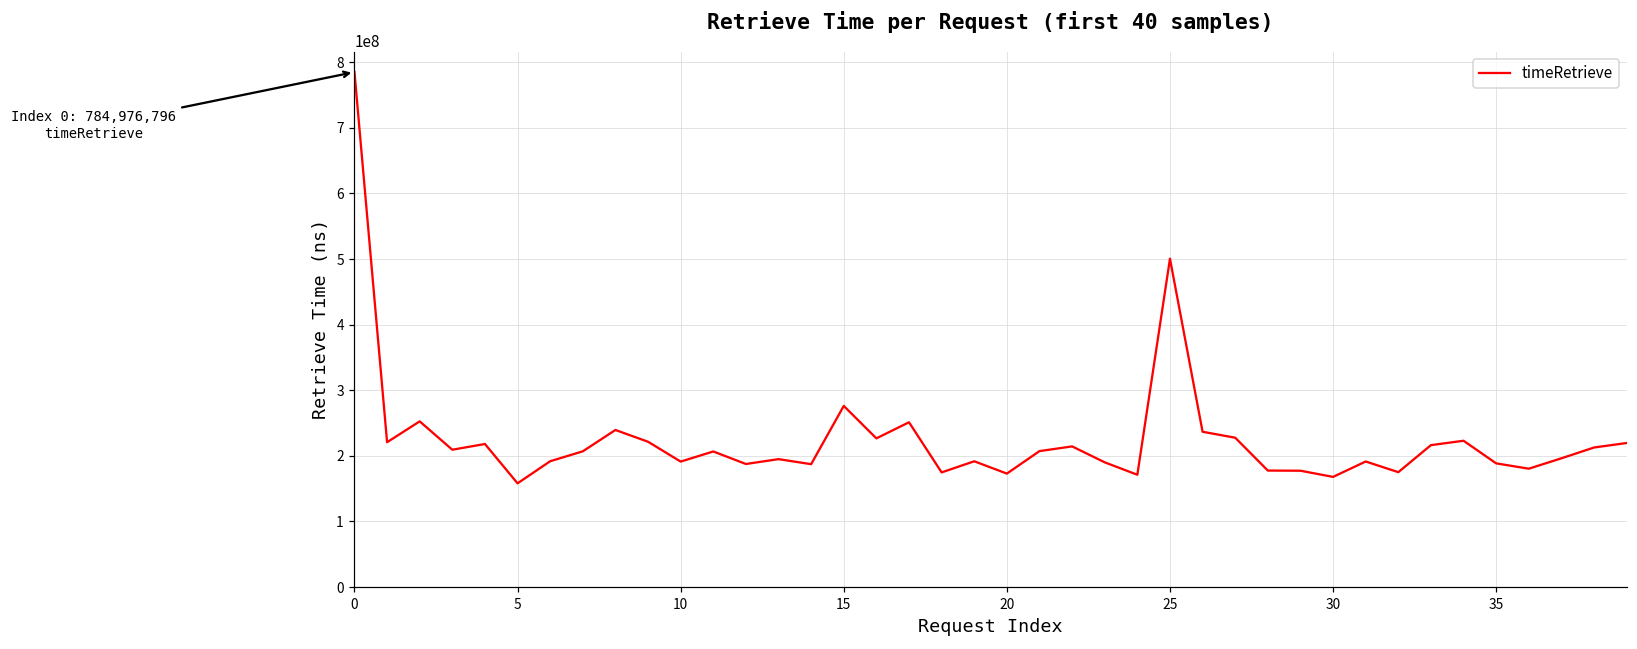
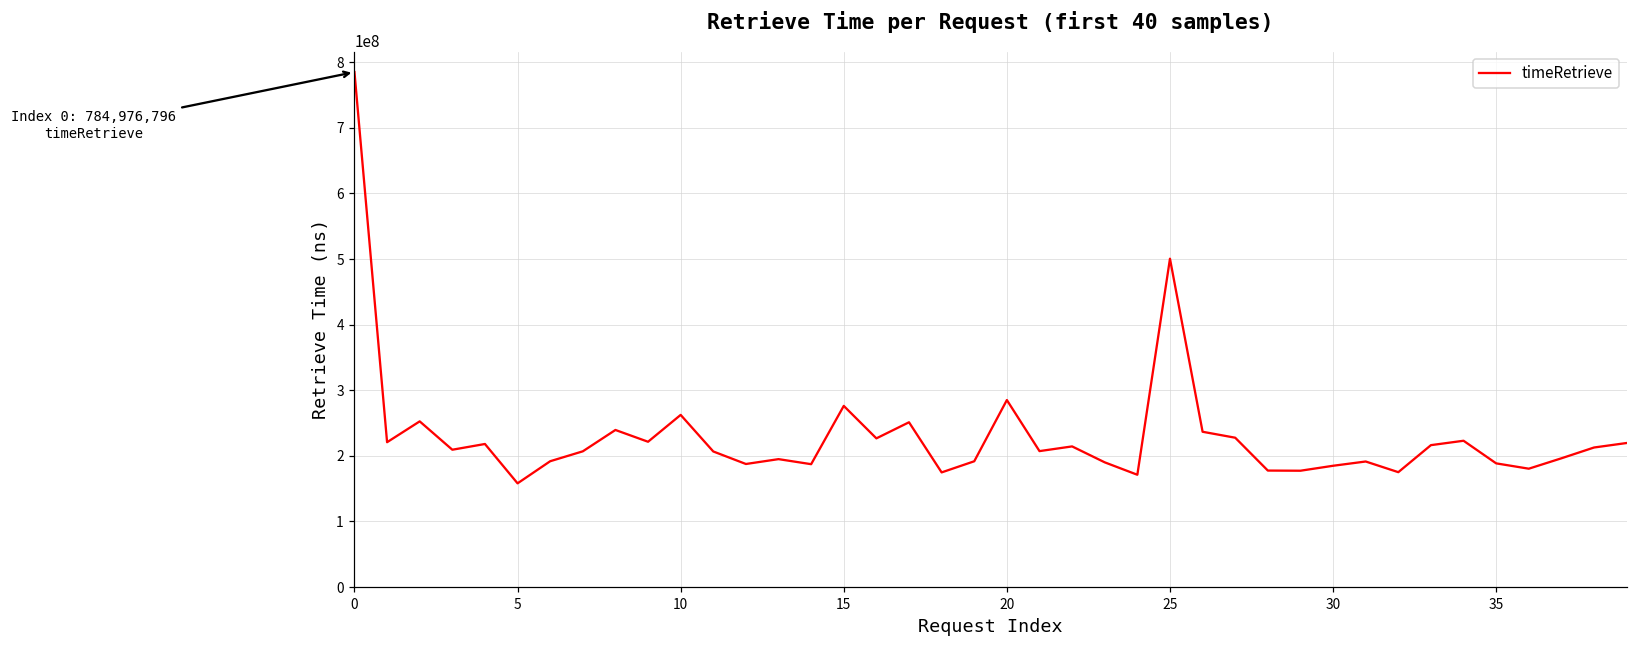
  {
    "5": 160000000,
-   "10": 190000000,
+   "10": 260000000,
    "15": 280000000,
-   "20": 170000000,
+   "20": 290000000,
    "25": 500000000,
-   "30": 170000000,
+   "30": 180000000,
    "35": 190000000
  }
